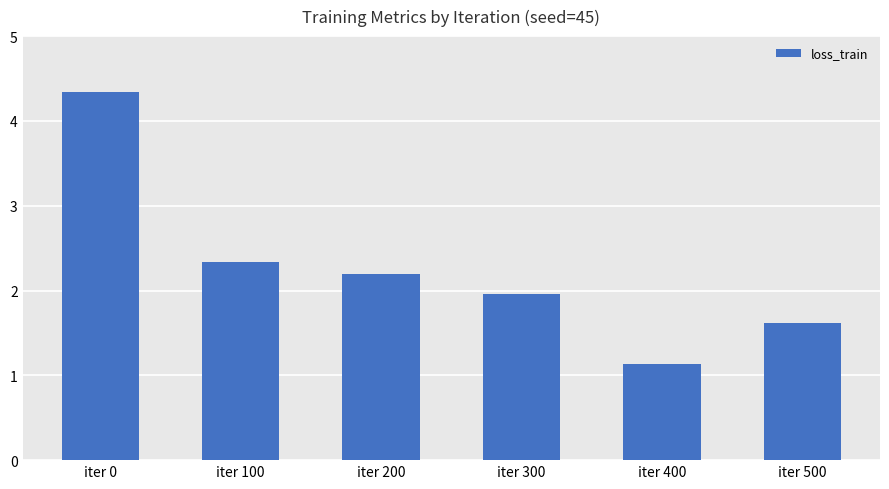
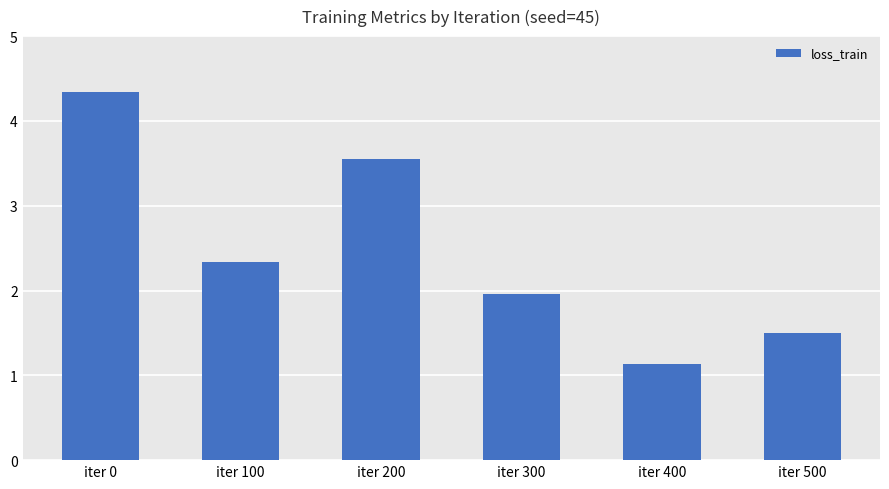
  {
    "iter 0": 4.3,
    "iter 100": 2.3,
-   "iter 200": 2.2,
+   "iter 200": 3.6,
    "iter 300": 2.0,
    "iter 400": 1.1,
-   "iter 500": 1.6
+   "iter 500": 1.5
  }
